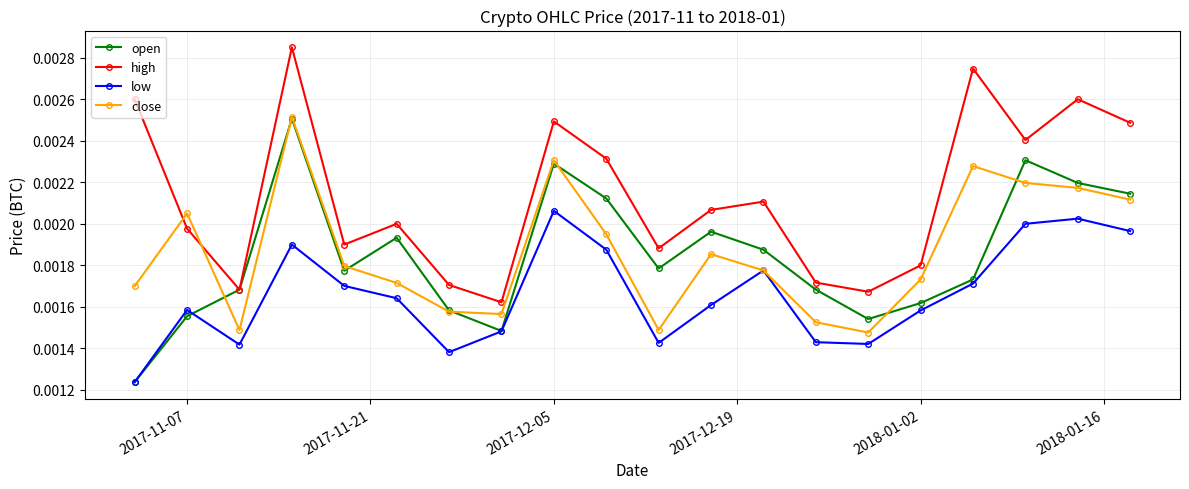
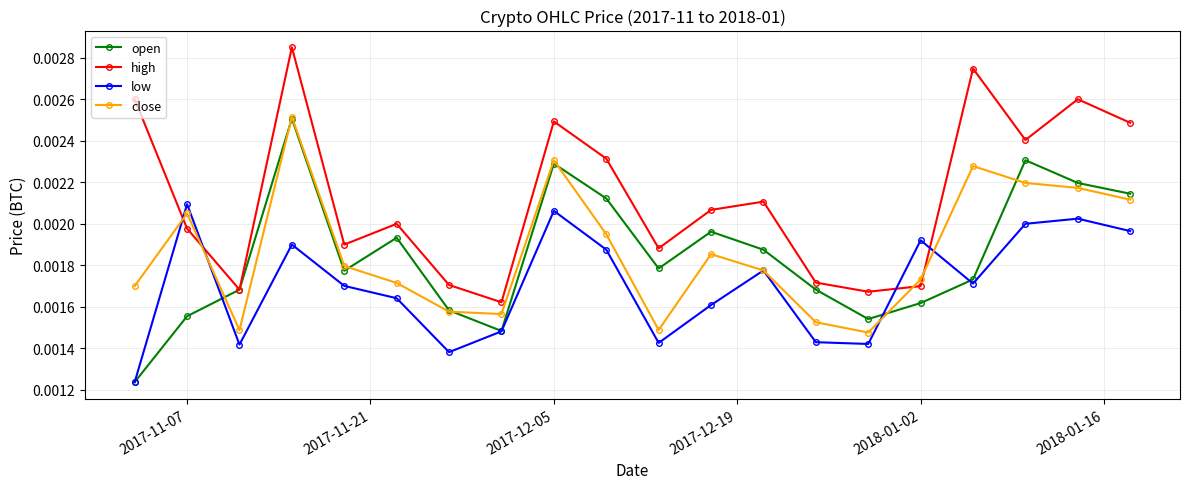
  {
    "open": {
      "2017-11-07": 0.00156,
      "2017-12-05": 0.00229,
      "2018-01-02": 0.00162
    },
    "high": {
      "2017-11-07": 0.00198,
      "2017-12-05": 0.0025,
-     "2018-01-02": 0.0018
+     "2018-01-02": 0.0017
    },
    "low": {
-     "2017-11-07": 0.00159,
+     "2017-11-07": 0.00209,
      "2017-12-05": 0.00206,
-     "2018-01-02": 0.00158
+     "2018-01-02": 0.00192
    },
    "close": {
      "2017-11-07": 0.00205,
      "2017-12-05": 0.00231,
      "2018-01-02": 0.00173
    }
  }
